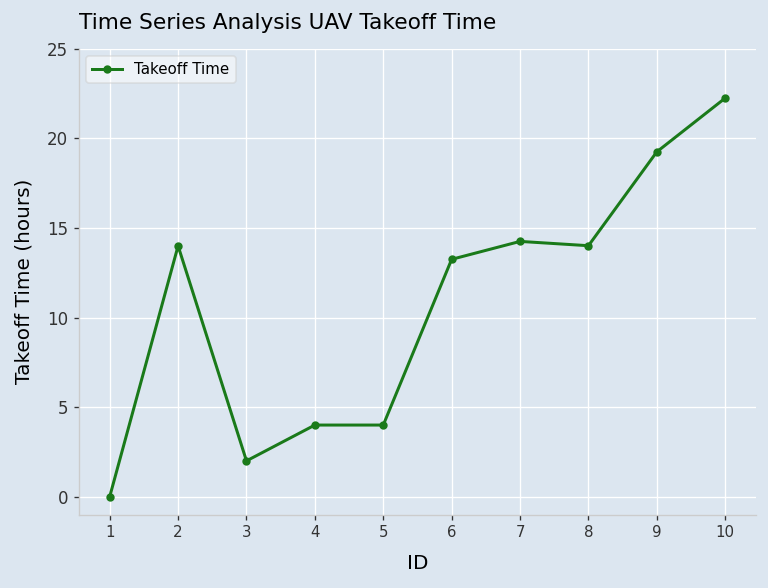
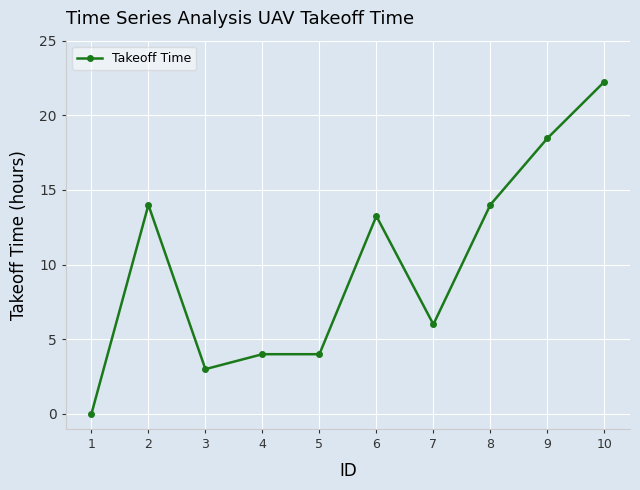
  {
    "1": 0.0,
    "2": 14.0,
-   "3": 2,
+   "3": 3,
    "4": 4.0,
    "5": 4.0,
    "6": 13.3,
-   "7": 14.3,
+   "7": 6.0,
    "8": 14.0,
-   "9": 19.3,
+   "9": 18.5,
    "10": 22.3
  }
